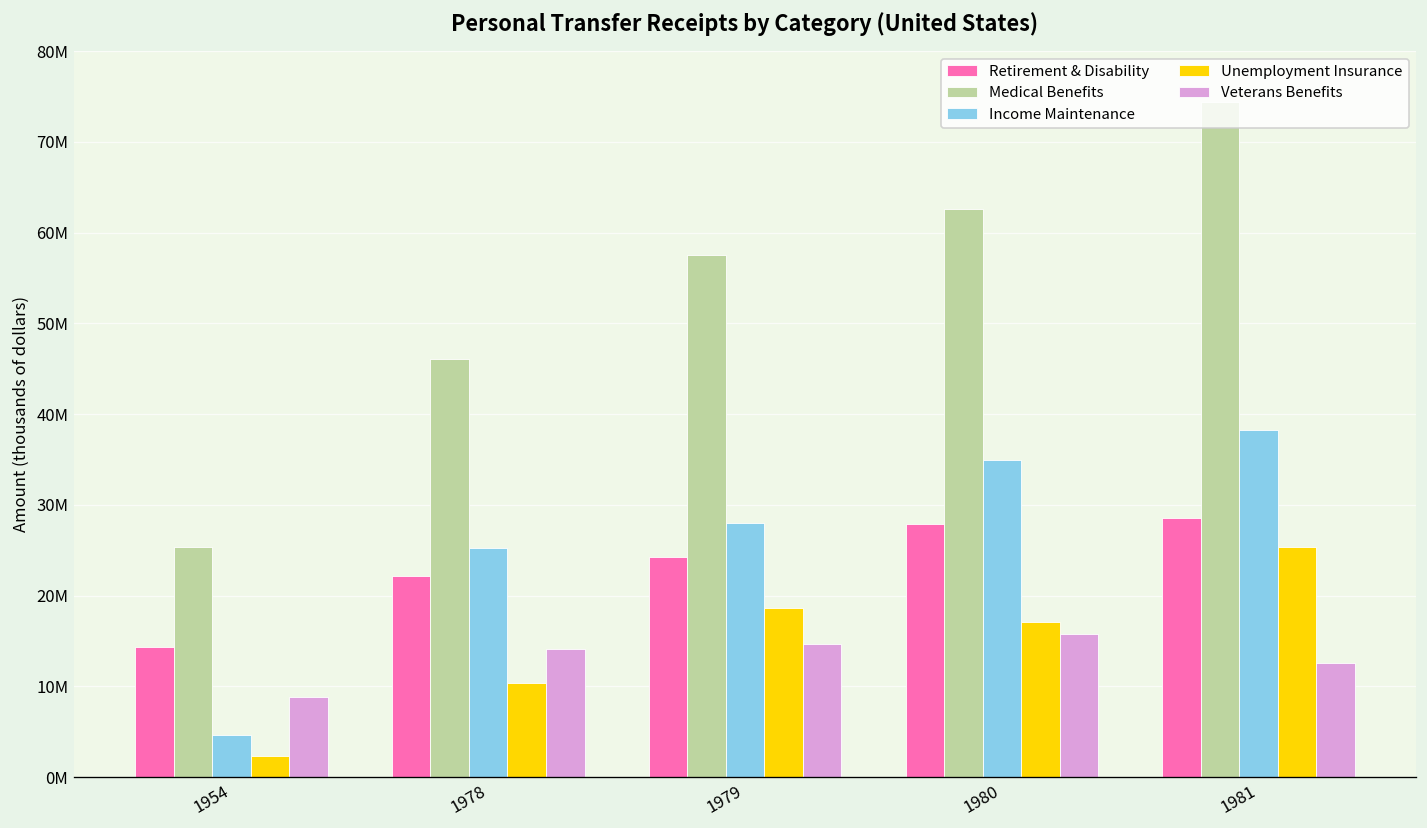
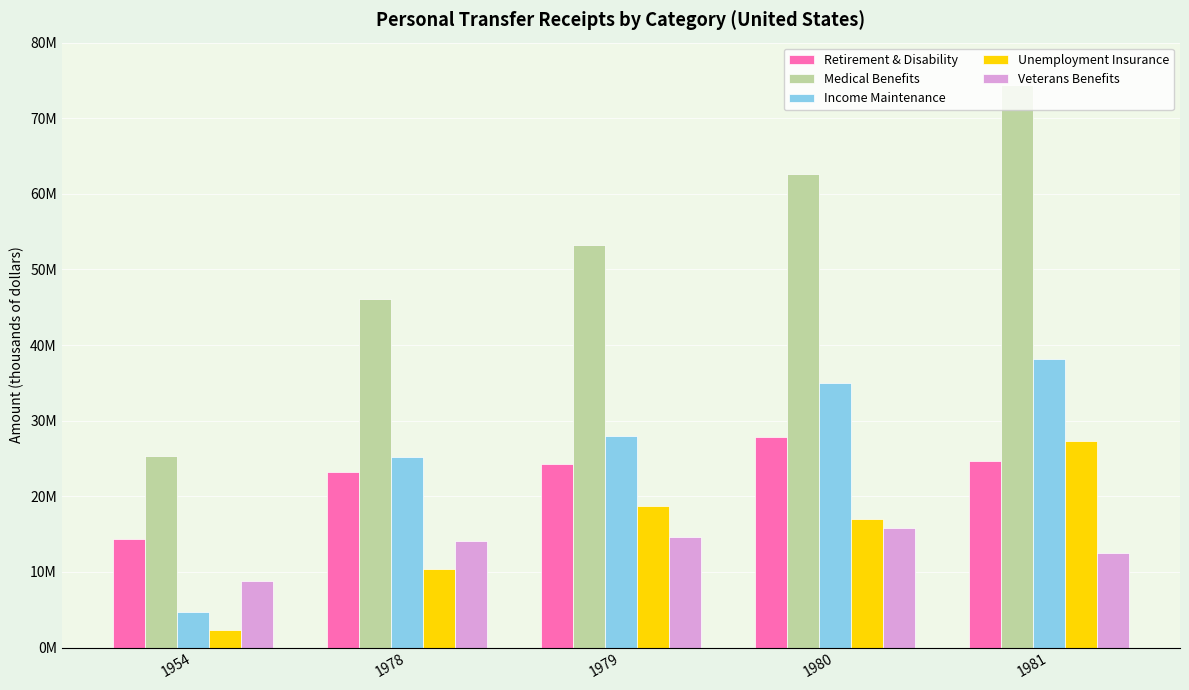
  {
    "Retirement & Disability": {
      "1954": 14000000,
-     "1978": 22000000,
+     "1978": 23000000,
      "1979": 24000000,
      "1980": 28000000,
-     "1981": 29000000
+     "1981": 25000000
    },
    "Medical Benefits": {
      "1954": 25000000,
      "1978": 46000000,
-     "1979": 58000000,
+     "1979": 53000000,
      "1980": 63000000
    },
    "Income Maintenance": {
      "1954": 5000000,
      "1978": 25000000,
      "1979": 28000000,
      "1980": 35000000,
      "1981": 38000000
    },
    "Unemployment Insurance": {
      "1954": 2000000,
      "1978": 10000000,
      "1979": 19000000,
      "1980": 17000000,
-     "1981": 25000000
+     "1981": 27000000
    },
    "Veterans Benefits": {
      "1954": 9000000,
      "1978": 14000000,
      "1979": 15000000,
      "1980": 16000000,
      "1981": 13000000
    }
  }
